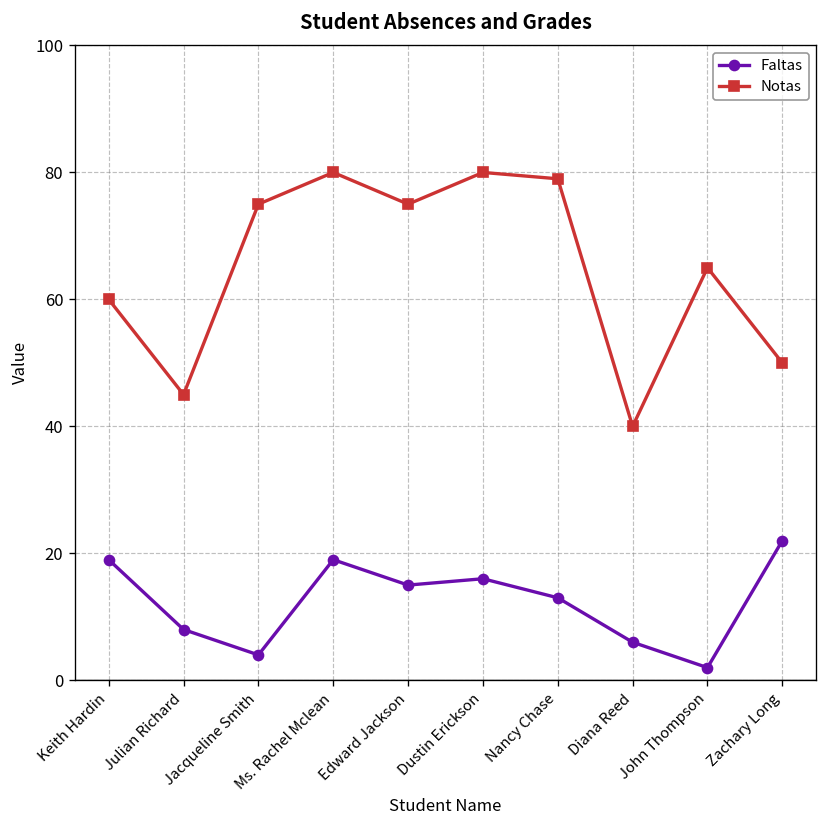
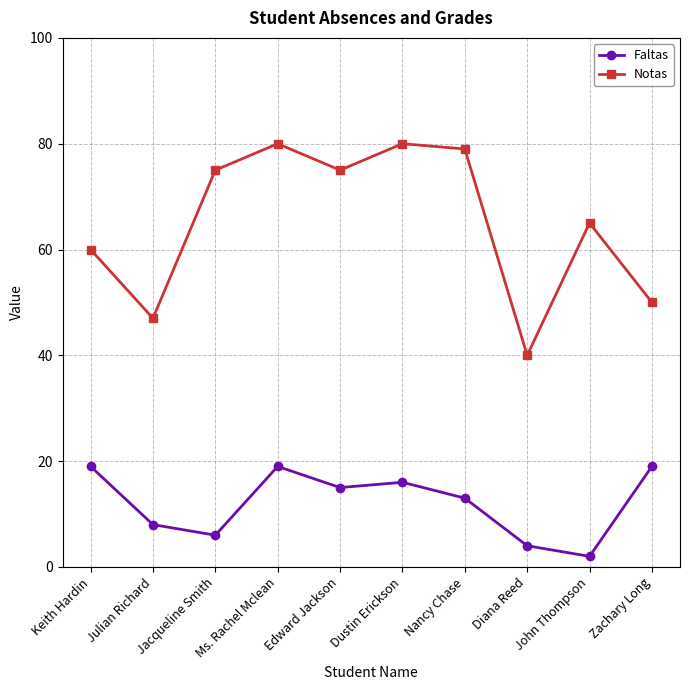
  {
    "Faltas": {
      "Keith Hardin": 19,
      "Julian Richard": 8,
-     "Jacqueline Smith": 4,
+     "Jacqueline Smith": 6,
      "Ms. Rachel Mclean": 19,
      "Edward Jackson": 15,
      "Dustin Erickson": 16,
      "Nancy Chase": 13,
-     "Diana Reed": 6,
+     "Diana Reed": 4,
      "John Thompson": 2,
-     "Zachary Long": 22
+     "Zachary Long": 19
    },
    "Notas": {
      "Keith Hardin": 60,
-     "Julian Richard": 45,
+     "Julian Richard": 47,
      "Jacqueline Smith": 75,
      "Ms. Rachel Mclean": 80,
      "Edward Jackson": 75,
      "Dustin Erickson": 80,
      "Nancy Chase": 79,
      "Diana Reed": 40,
      "John Thompson": 65,
      "Zachary Long": 50
    }
  }
